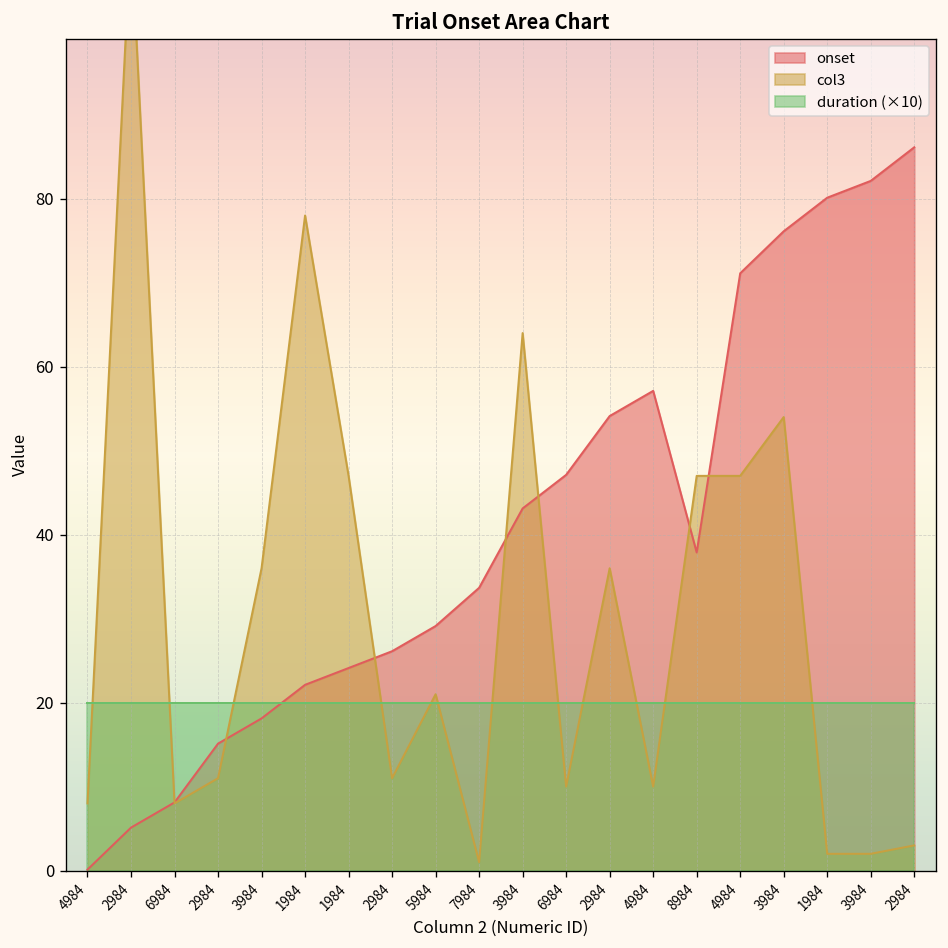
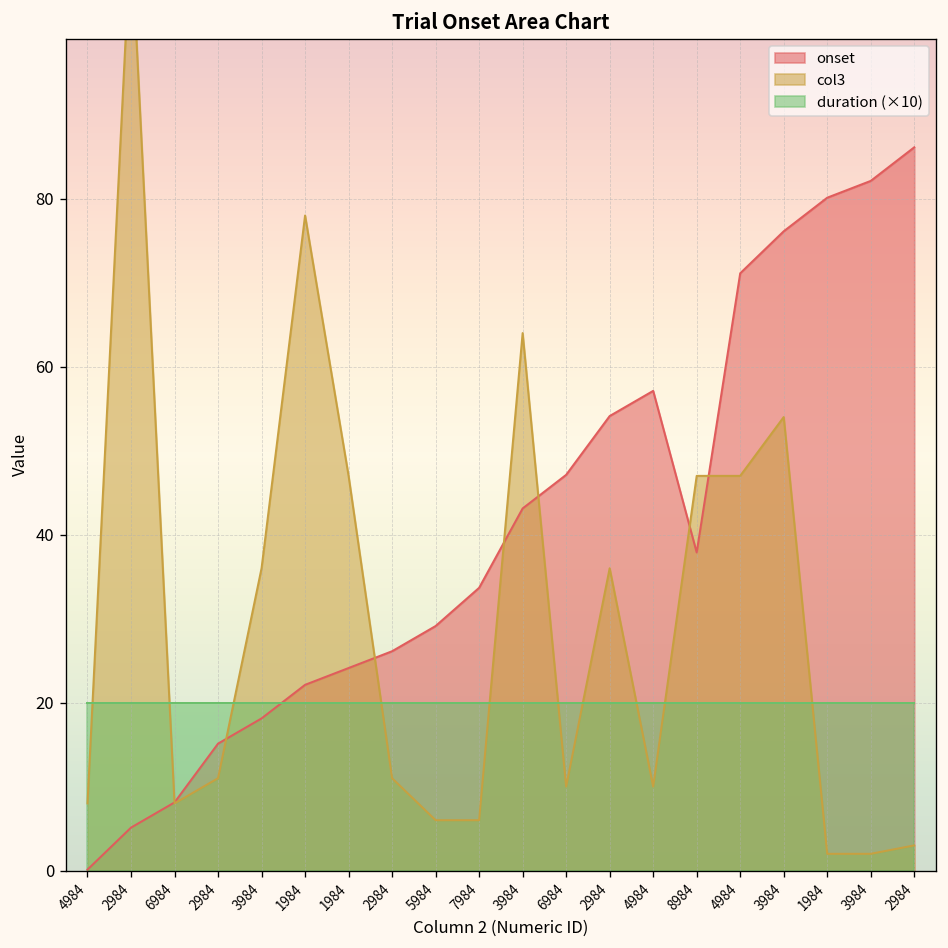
  {
    "onset": {
      "5984": 29,
      "7984": 34,
      "8984": 38
    },
    "col3": {
-     "5984": 21,
-     "7984": 1,
+     "5984": 6,
+     "7984": 6,
      "8984": 47
    },
    "duration (×10)": {
      "5984": 20,
      "7984": 20,
      "8984": 20
    }
  }
